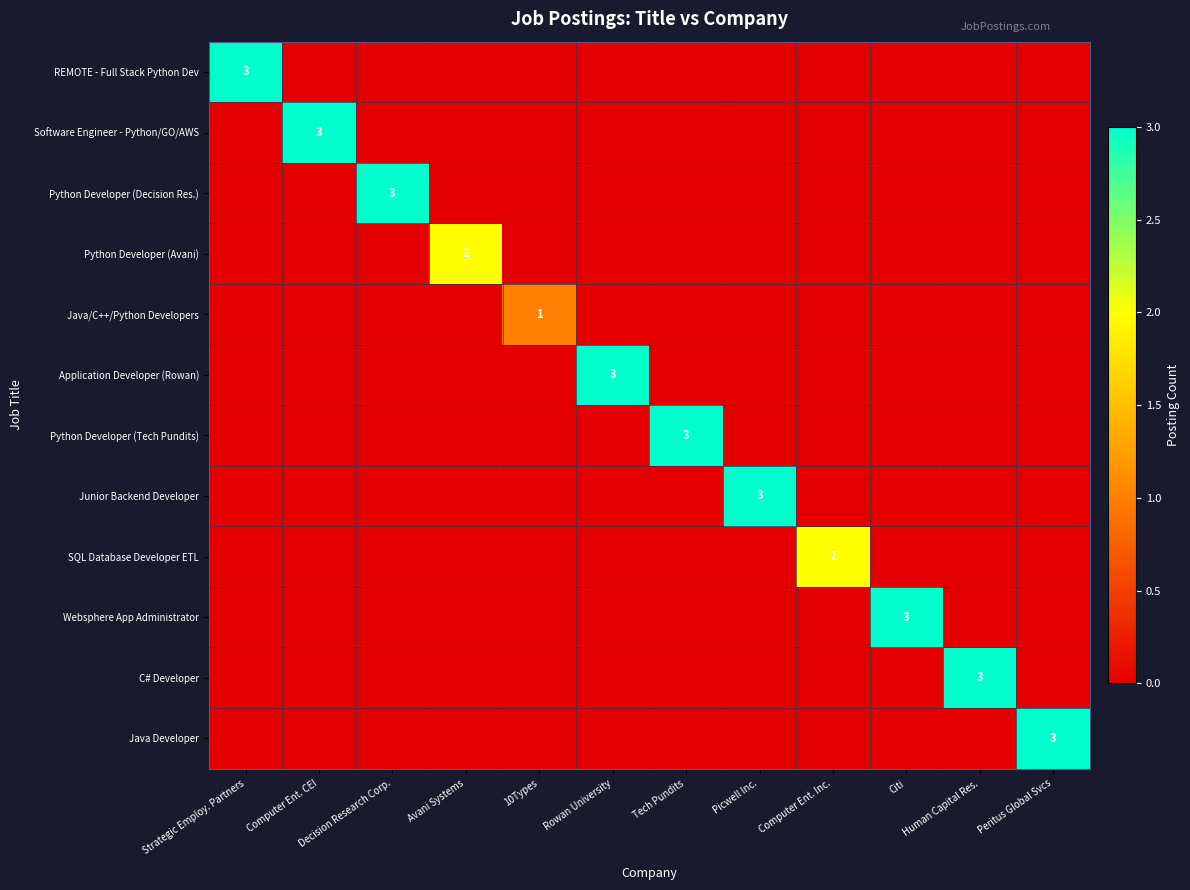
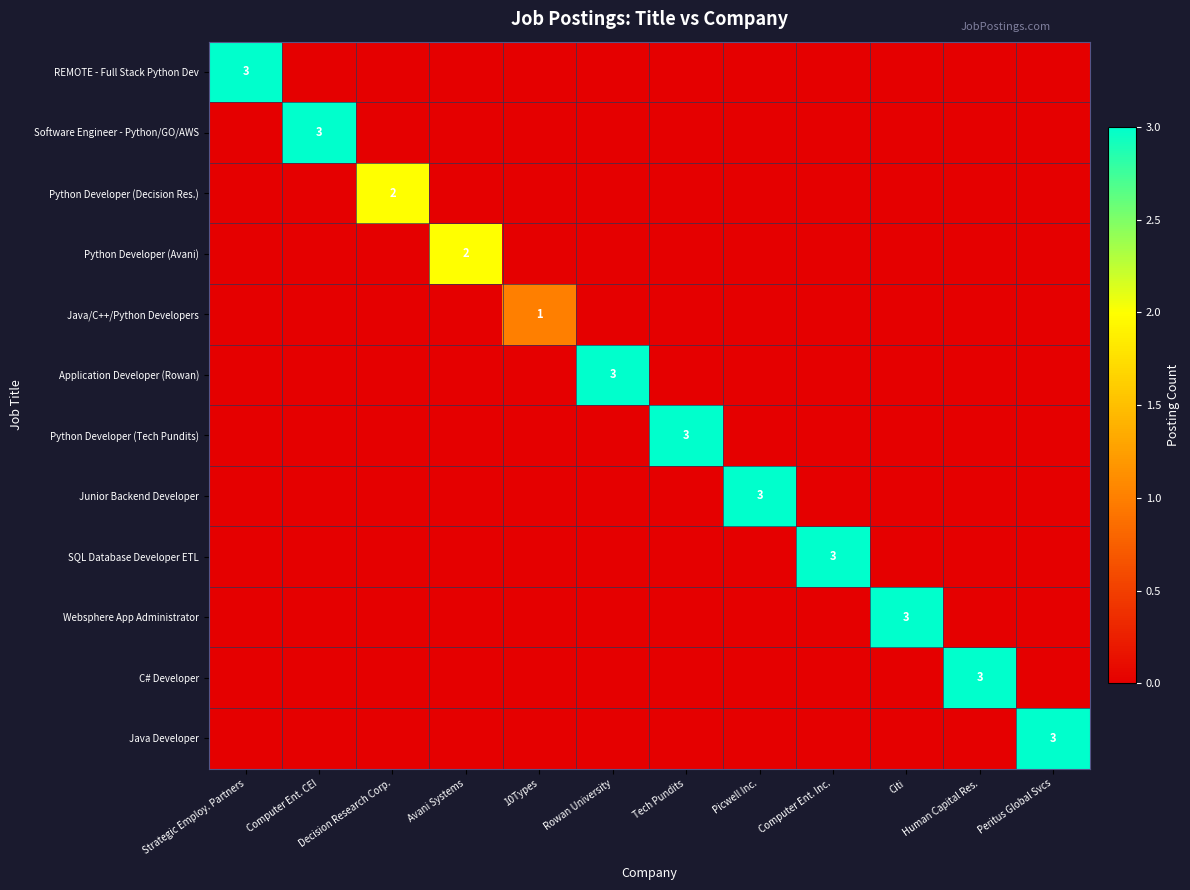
  {
    "REMOTE - Full Stack Python Dev": {
      "Strategic Employ. Partners": 3
    },
    "Software Engineer - Python/GO/AWS": {
      "Computer Ent. CEI": 3
    },
    "Python Developer (Decision Res.)": {
-     "Decision Research Corp.": 3
+     "Decision Research Corp.": 2
    },
    "Python Developer (Avani)": {
      "Avani Systems": 2
    },
    "Java/C++/Python Developers": {
      "10Types": 1
    },
    "Application Developer (Rowan)": {
      "Rowan University": 3
    },
    "Python Developer (Tech Pundits)": {
      "Tech Pundits": 3
    },
    "Junior Backend Developer": {
      "Picwell Inc.": 3
    },
    "SQL Database Developer ETL": {
-     "Computer Ent. Inc.": 2
+     "Computer Ent. Inc.": 3
    },
    "Websphere App Administrator": {
      "Citi": 3
    },
    "C# Developer": {
      "Human Capital Res.": 3
    },
    "Java Developer": {
      "Peritus Global Svcs": 3
    }
  }
